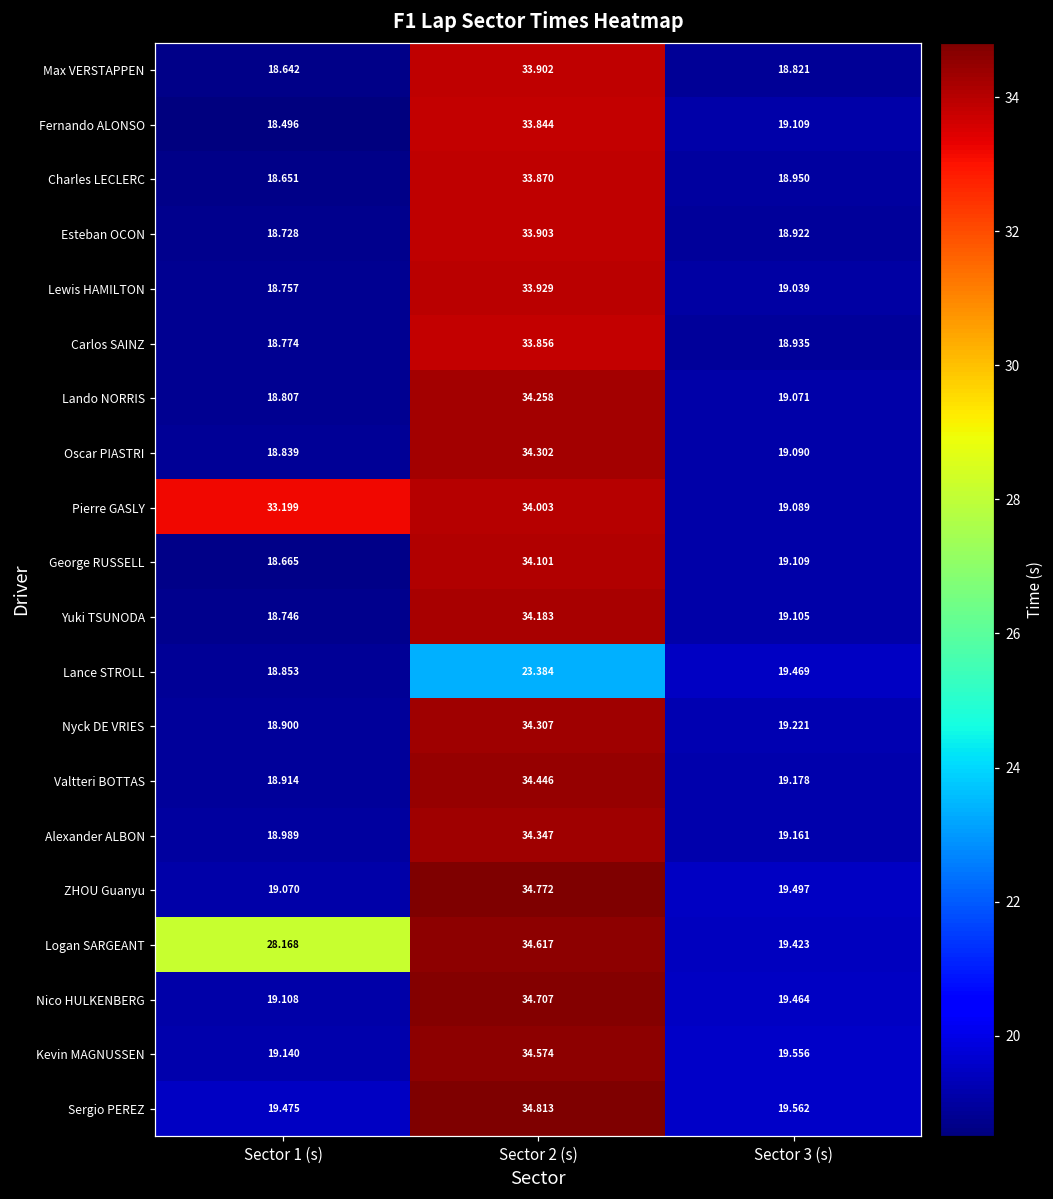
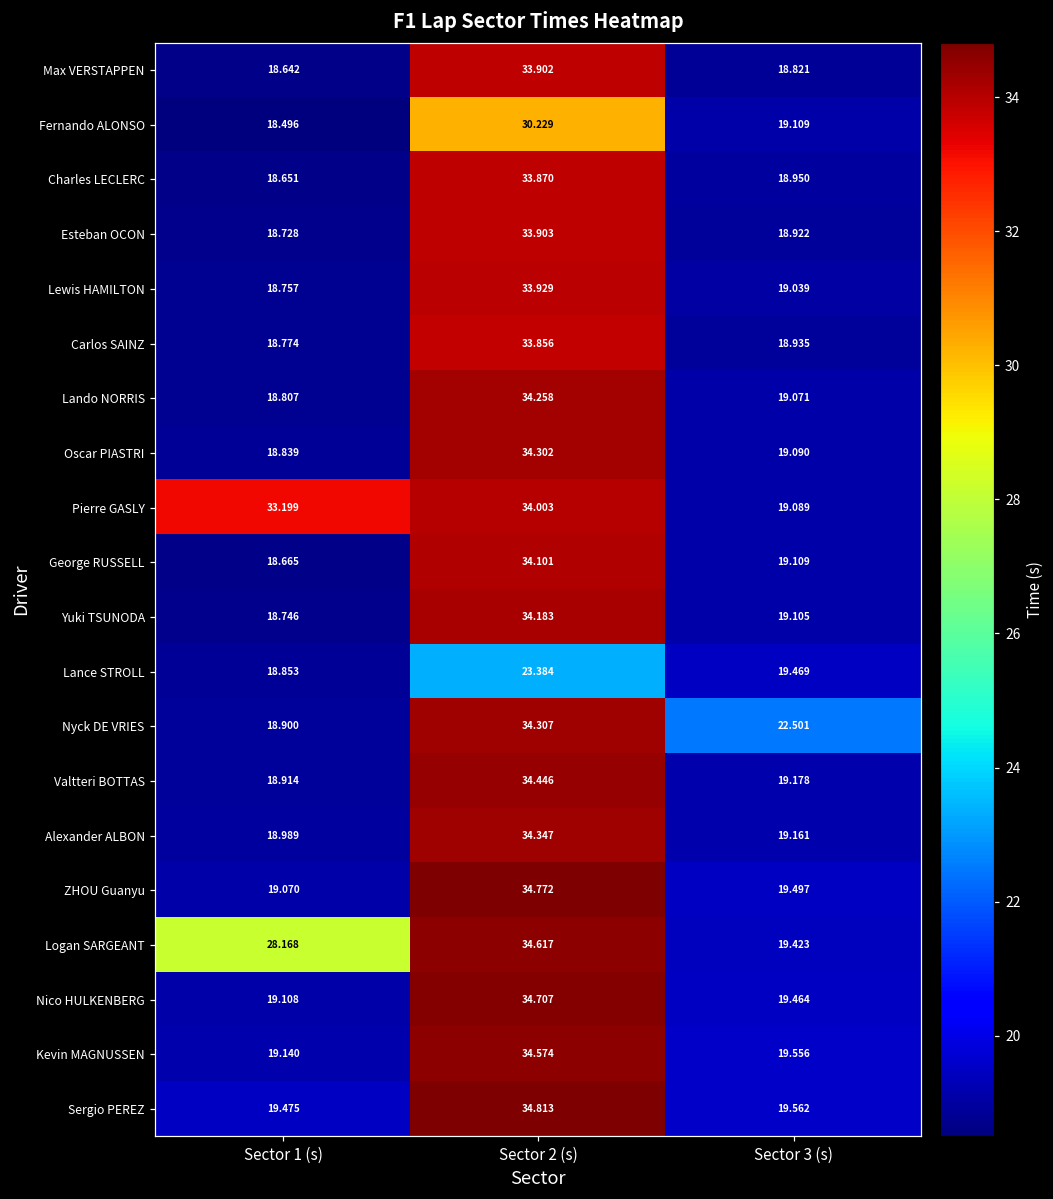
  {
    "Max VERSTAPPEN": {
      "Sector 1 (s)": 18.642,
      "Sector 2 (s)": 33.902,
      "Sector 3 (s)": 18.821
    },
    "Fernando ALONSO": {
      "Sector 1 (s)": 18.496,
-     "Sector 2 (s)": 33.844,
+     "Sector 2 (s)": 30.229,
      "Sector 3 (s)": 19.109
    },
    "Charles LECLERC": {
      "Sector 1 (s)": 18.651,
      "Sector 2 (s)": 33.870,
      "Sector 3 (s)": 18.950
    },
    "Esteban OCON": {
      "Sector 1 (s)": 18.728,
      "Sector 2 (s)": 33.903,
      "Sector 3 (s)": 18.922
    },
    "Lewis HAMILTON": {
      "Sector 1 (s)": 18.757,
      "Sector 2 (s)": 33.929,
      "Sector 3 (s)": 19.039
    },
    "Carlos SAINZ": {
      "Sector 1 (s)": 18.774,
      "Sector 2 (s)": 33.856,
      "Sector 3 (s)": 18.935
    },
    "Lando NORRIS": {
      "Sector 1 (s)": 18.807,
      "Sector 2 (s)": 34.258,
      "Sector 3 (s)": 19.071
    },
    "Oscar PIASTRI": {
      "Sector 1 (s)": 18.839,
      "Sector 2 (s)": 34.302,
      "Sector 3 (s)": 19.090
    },
    "Pierre GASLY": {
      "Sector 1 (s)": 33.199,
      "Sector 2 (s)": 34.003,
      "Sector 3 (s)": 19.089
    },
    "George RUSSELL": {
      "Sector 1 (s)": 18.665,
      "Sector 2 (s)": 34.101,
      "Sector 3 (s)": 19.109
    },
    "Yuki TSUNODA": {
      "Sector 1 (s)": 18.746,
      "Sector 2 (s)": 34.183,
      "Sector 3 (s)": 19.105
    },
    "Lance STROLL": {
      "Sector 1 (s)": 18.853,
      "Sector 2 (s)": 23.384,
      "Sector 3 (s)": 19.469
    },
    "Nyck DE VRIES": {
      "Sector 1 (s)": 18.900,
      "Sector 2 (s)": 34.307,
-     "Sector 3 (s)": 19.221
+     "Sector 3 (s)": 22.501
    },
    "Valtteri BOTTAS": {
      "Sector 1 (s)": 18.914,
      "Sector 2 (s)": 34.446,
      "Sector 3 (s)": 19.178
    },
    "Alexander ALBON": {
      "Sector 1 (s)": 18.989,
      "Sector 2 (s)": 34.347,
      "Sector 3 (s)": 19.161
    },
    "ZHOU Guanyu": {
      "Sector 1 (s)": 19.070,
      "Sector 2 (s)": 34.772,
      "Sector 3 (s)": 19.497
    },
    "Logan SARGEANT": {
      "Sector 1 (s)": 28.168,
      "Sector 2 (s)": 34.617,
      "Sector 3 (s)": 19.423
    },
    "Nico HULKENBERG": {
      "Sector 1 (s)": 19.108,
      "Sector 2 (s)": 34.707,
      "Sector 3 (s)": 19.464
    },
    "Kevin MAGNUSSEN": {
      "Sector 1 (s)": 19.140,
      "Sector 2 (s)": 34.574,
      "Sector 3 (s)": 19.556
    },
    "Sergio PEREZ": {
      "Sector 1 (s)": 19.475,
      "Sector 2 (s)": 34.813,
      "Sector 3 (s)": 19.562
    }
  }
